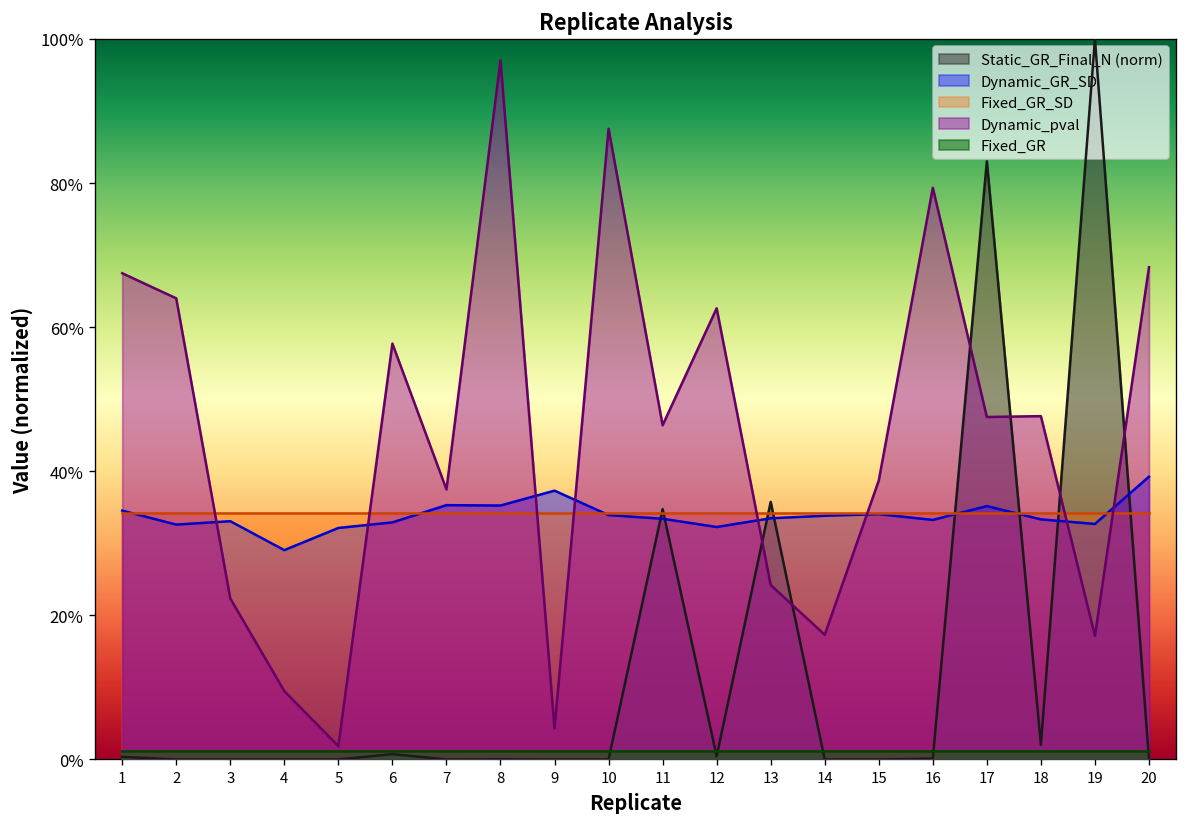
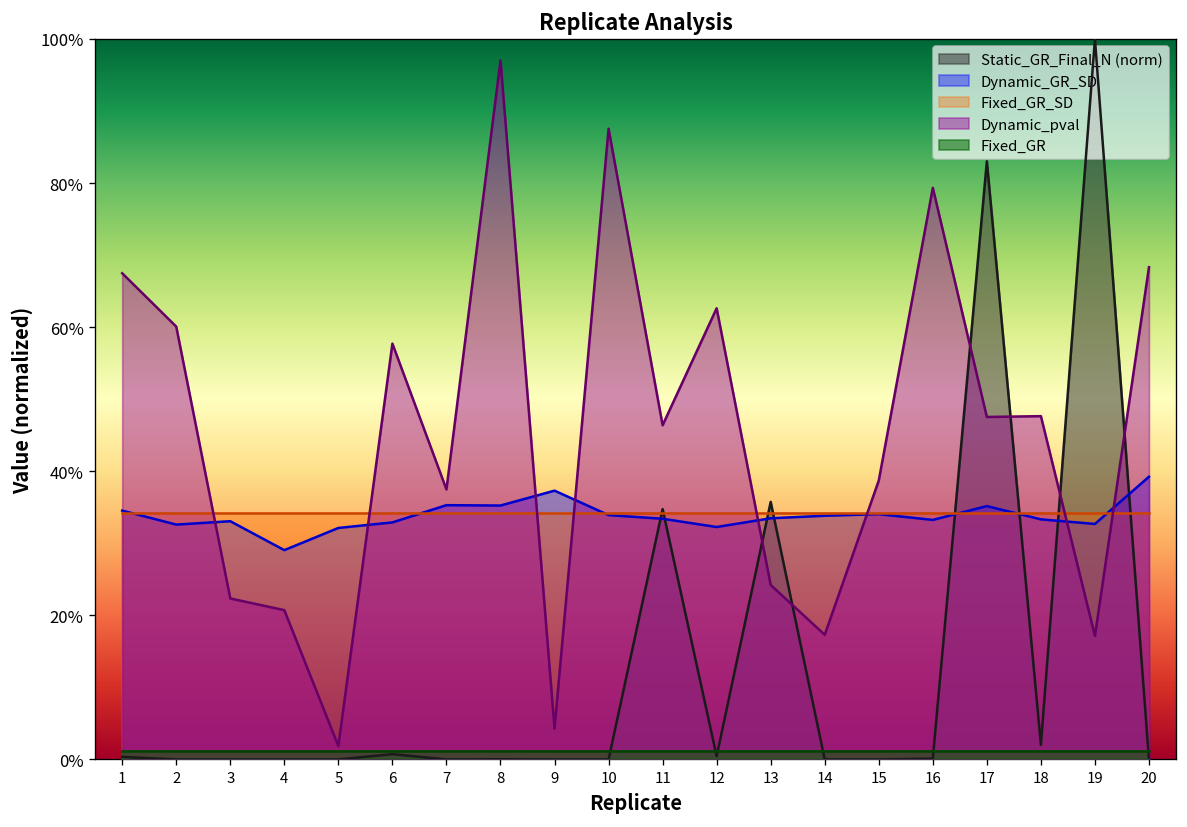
  {
    "Static_GR_Final_N (norm)": {
      "1": "0%",
      "2": "0%",
      "3": "0%",
      "4": "0%",
      "5": "0%",
      "6": "1%",
      "7": "0%",
      "8": "0%",
      "9": "0%",
      "10": "0%",
      "11": "35%",
      "12": "0%",
      "13": "36%",
      "14": "0%",
      "15": "0%",
      "16": "0%",
      "18": "2%",
      "19": "100%",
      "20": "0%"
    },
    "Dynamic_GR_SD": {
      "2": "33%",
      "3": "33%",
      "4": "29%",
      "5": "32%",
      "6": "33%",
      "7": "35%",
      "8": "35%",
      "9": "37%",
      "11": "33%",
      "12": "32%",
      "13": "33%",
      "16": "33%",
      "17": "35%",
      "18": "33%",
      "19": "33%",
      "20": "39%"
    },
    "Fixed_GR_SD": {
      "2": "34%",
      "3": "34%",
      "4": "34%",
      "5": "34%",
      "6": "34%",
      "7": "34%",
      "8": "34%",
      "9": "34%",
      "11": "34%",
      "12": "34%",
      "13": "34%",
      "16": "34%",
      "17": "34%",
      "18": "34%",
      "19": "34%",
      "20": "34%"
    },
    "Dynamic_pval": {
      "1": "67%",
-     "2": "64%",
+     "2": "60%",
      "3": "22%",
-     "4": "9%",
+     "4": "21%",
      "5": "2%",
      "6": "58%",
      "7": "37%",
      "8": "97%",
      "9": "4%",
      "10": "88%",
      "11": "46%",
      "12": "63%",
      "13": "24%",
      "14": "17%",
      "15": "39%",
      "16": "79%",
      "17": "48%",
      "18": "48%",
      "19": "17%",
      "20": "68%"
    },
    "Fixed_GR": {
      "1": "1%",
      "2": "1%",
      "3": "1%",
      "4": "1%",
      "5": "1%",
      "6": "1%",
      "7": "1%",
      "8": "1%",
      "9": "1%",
      "10": "1%",
      "11": "1%",
      "12": "1%",
      "13": "1%",
      "14": "1%",
      "15": "1%",
      "16": "1%",
      "17": "1%",
      "18": "1%",
      "19": "1%",
      "20": "1%"
    }
  }
